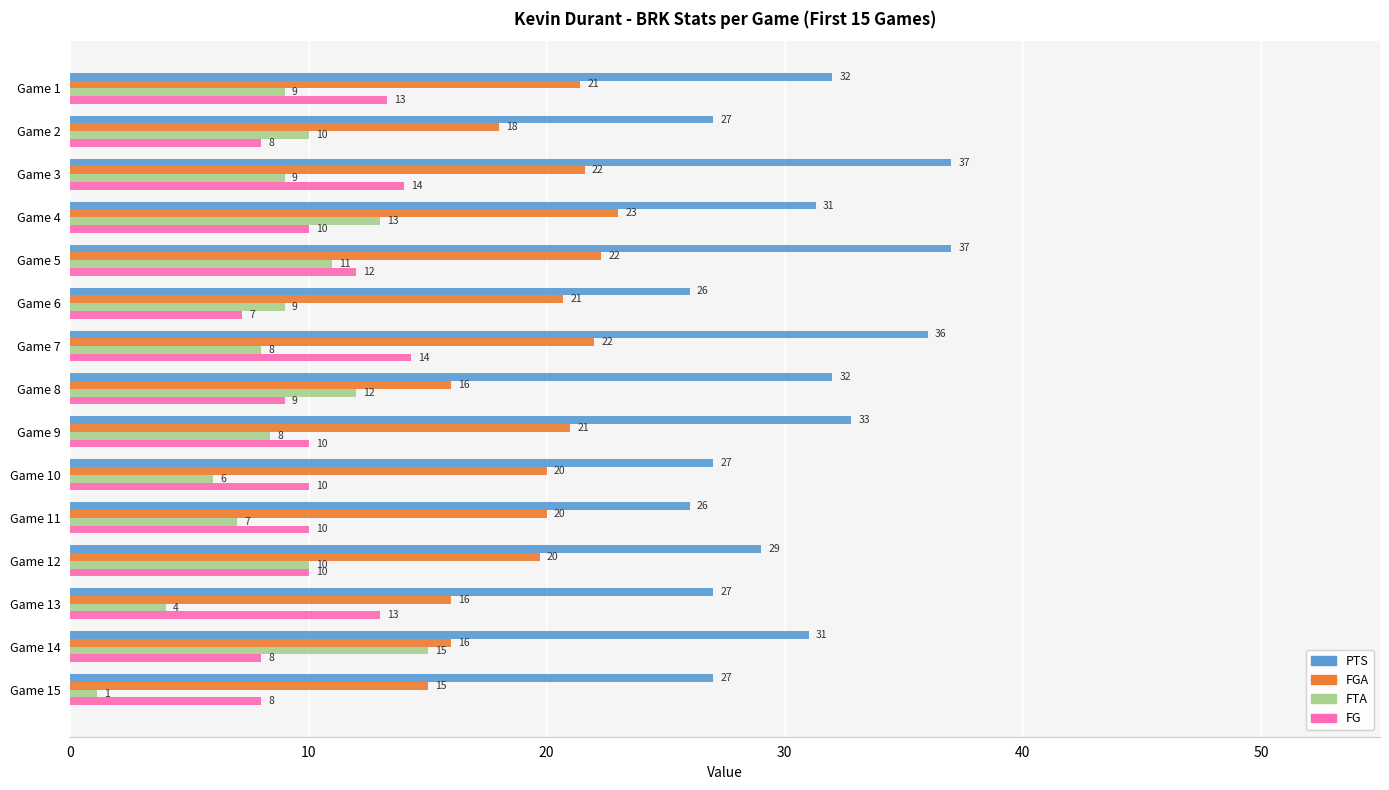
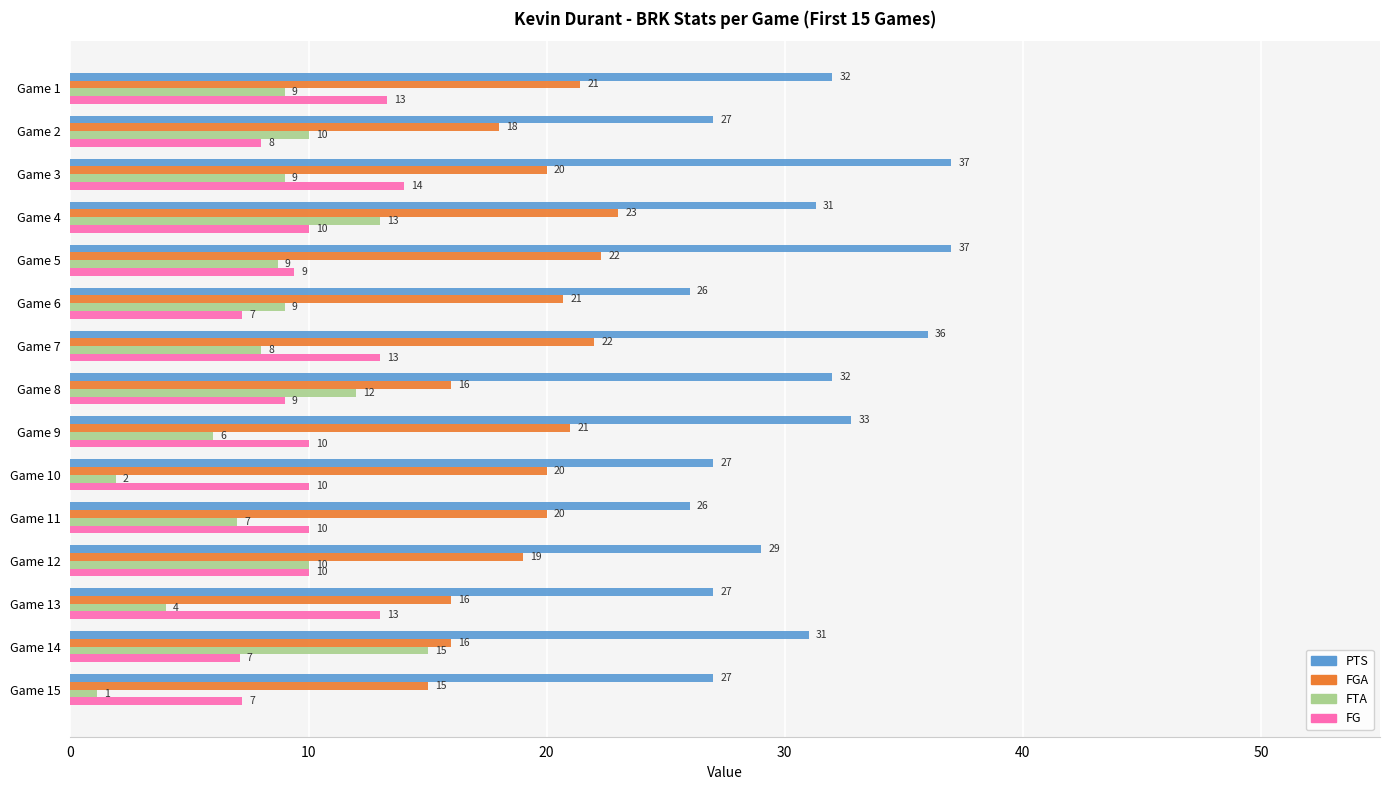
  {
    "PTS": {
      "Game 1": 32,
      "Game 2": 27,
      "Game 3": 37,
      "Game 4": 31,
      "Game 5": 37,
      "Game 6": 26,
      "Game 7": 36,
      "Game 8": 32,
      "Game 9": 33,
      "Game 10": 27,
      "Game 11": 26,
      "Game 12": 29,
      "Game 13": 27,
      "Game 14": 31,
      "Game 15": 27
    },
    "FGA": {
      "Game 1": 21,
      "Game 2": 18,
-     "Game 3": 22,
+     "Game 3": 20,
      "Game 4": 23,
      "Game 5": 22,
      "Game 6": 21,
      "Game 7": 22,
      "Game 8": 16,
      "Game 9": 21,
      "Game 10": 20,
      "Game 11": 20,
-     "Game 12": 20,
+     "Game 12": 19,
      "Game 13": 16,
      "Game 14": 16,
      "Game 15": 15
    },
    "FTA": {
      "Game 1": 9,
      "Game 2": 10,
      "Game 3": 9,
      "Game 4": 13,
-     "Game 5": 11,
+     "Game 5": 9,
      "Game 6": 9,
      "Game 7": 8,
      "Game 8": 12,
-     "Game 9": 8,
-     "Game 10": 6,
+     "Game 9": 6,
+     "Game 10": 2,
      "Game 11": 7,
      "Game 13": 4,
      "Game 14": 15,
      "Game 15": 1
    },
    "FG": {
      "Game 1": 13,
      "Game 2": 8,
      "Game 3": 14,
      "Game 4": 10,
-     "Game 5": 12,
+     "Game 5": 9,
      "Game 6": 7,
-     "Game 7": 14,
+     "Game 7": 13,
      "Game 8": 9,
      "Game 9": 10,
      "Game 10": 10,
      "Game 11": 10,
      "Game 13": 13,
-     "Game 14": 8,
-     "Game 15": 8
+     "Game 14": 7,
+     "Game 15": 7
    }
  }
